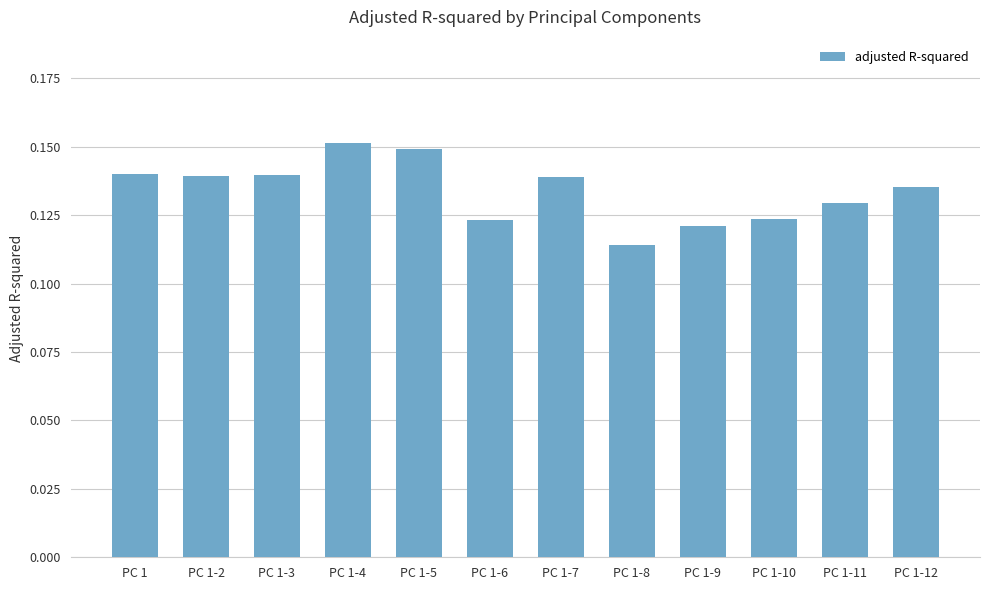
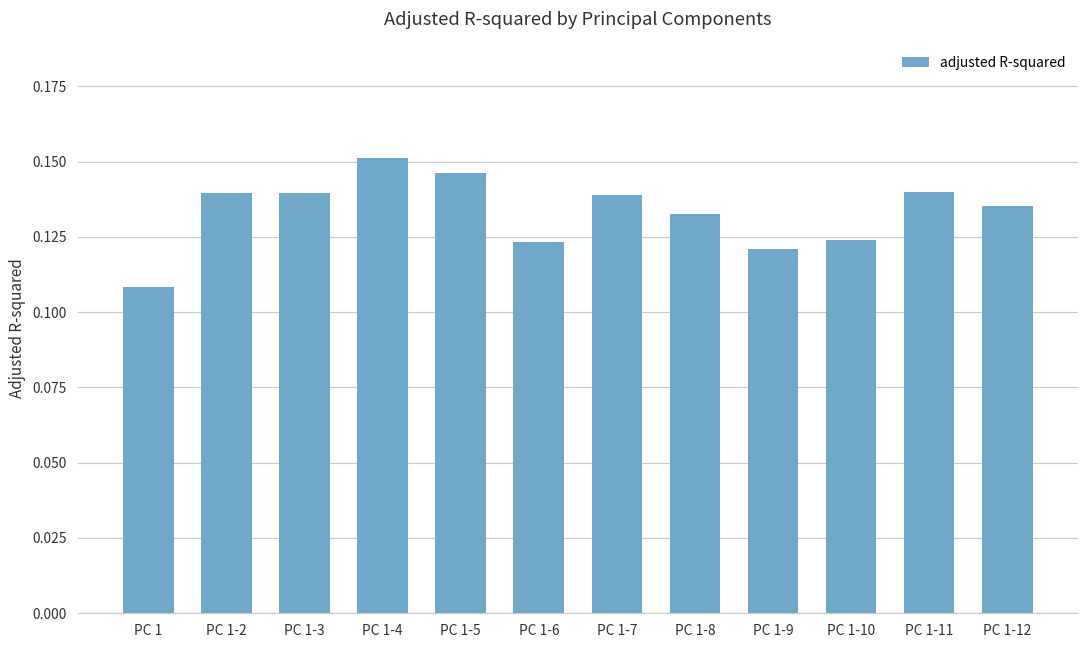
  {
-   "PC 1": 0.140,
+   "PC 1": 0.108,
    "PC 1-2": 0.139,
    "PC 1-3": 0.140,
    "PC 1-4": 0.151,
-   "PC 1-5": 0.149,
+   "PC 1-5": 0.146,
    "PC 1-6": 0.123,
    "PC 1-7": 0.139,
-   "PC 1-8": 0.114,
+   "PC 1-8": 0.133,
    "PC 1-9": 0.121,
    "PC 1-10": 0.124,
-   "PC 1-11": 0.129,
+   "PC 1-11": 0.140,
    "PC 1-12": 0.135
  }
